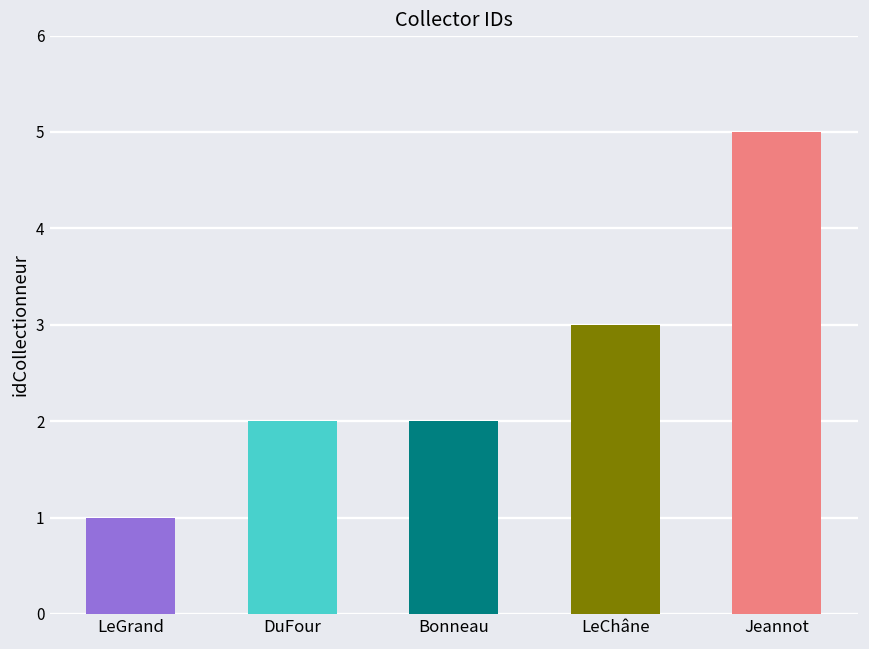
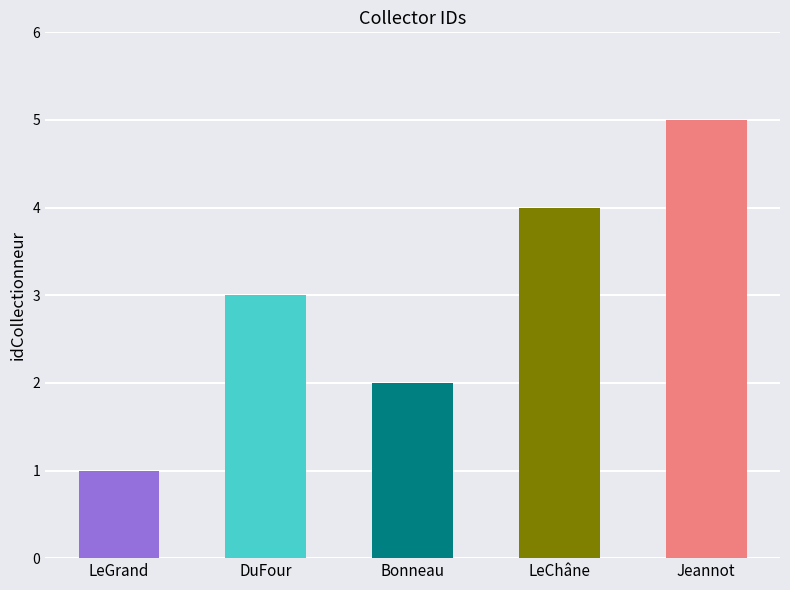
  {
    "LeGrand": 1,
-   "DuFour": 2,
+   "DuFour": 3,
    "Bonneau": 2,
-   "LeChâne": 3,
+   "LeChâne": 4,
    "Jeannot": 5
  }
